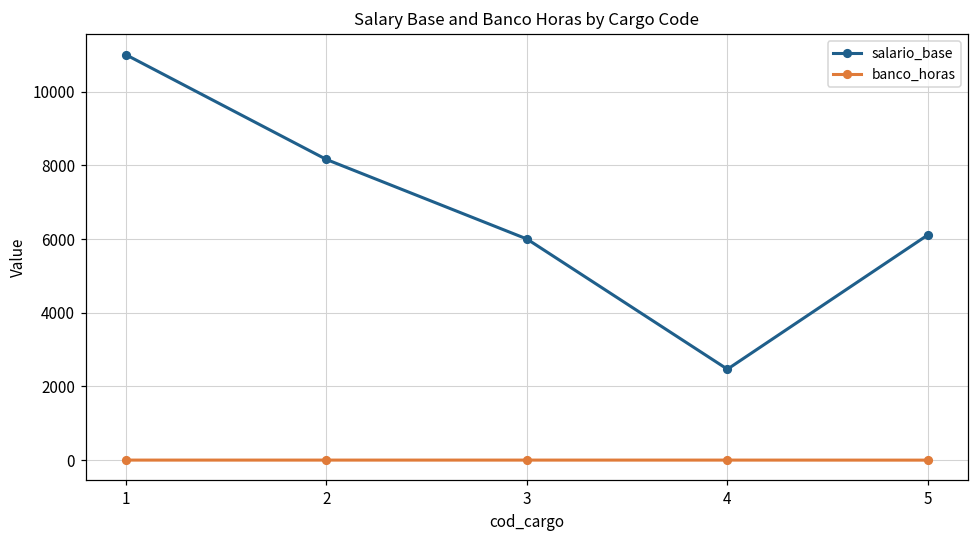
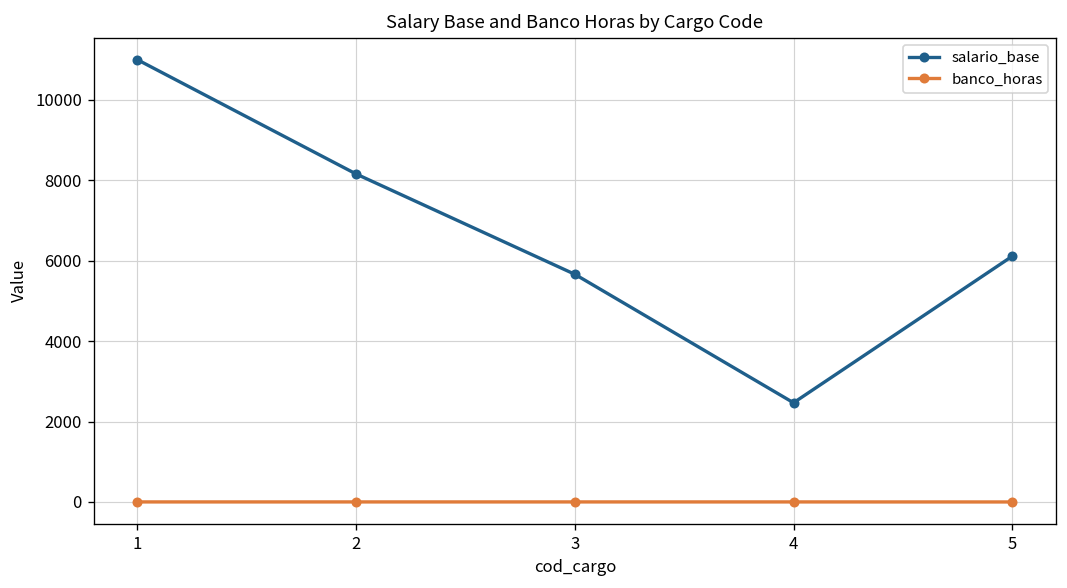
  {
    "salario_base": {
      "1": 11000,
      "2": 8200,
-     "3": 6000,
+     "3": 5700,
      "4": 2500,
      "5": 6100
    },
    "banco_horas": {
      "1": 0,
      "2": 0,
      "3": 0,
      "4": 0,
      "5": 0
    }
  }
